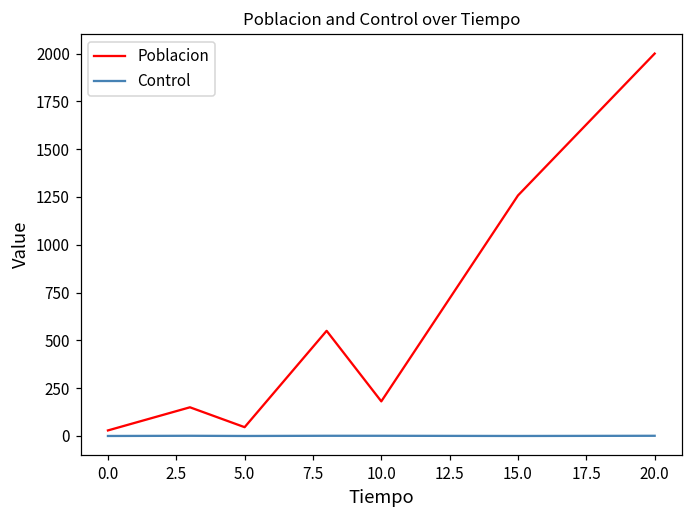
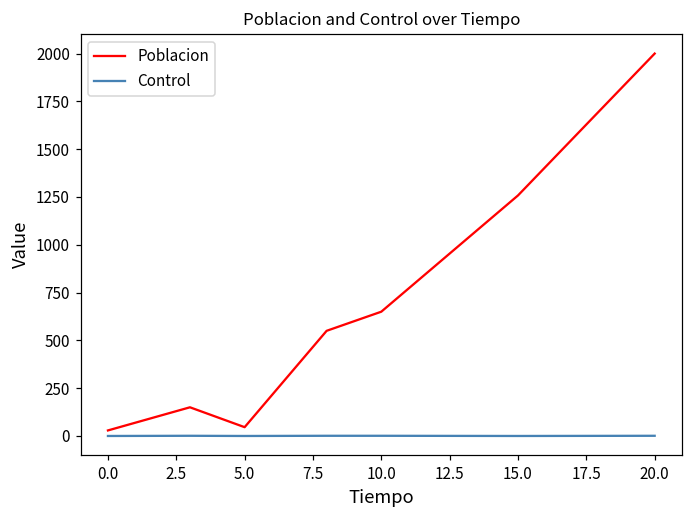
  {
    "Poblacion": {
      "0.0": 30,
      "5.0": 50,
-     "10.0": 180,
+     "10.0": 650,
      "15.0": 1260,
      "20.0": 2000
    },
    "Control": {
      "0.0": 0,
      "5.0": 0,
      "10.0": 0,
      "15.0": 0,
      "20.0": 0
    }
  }
